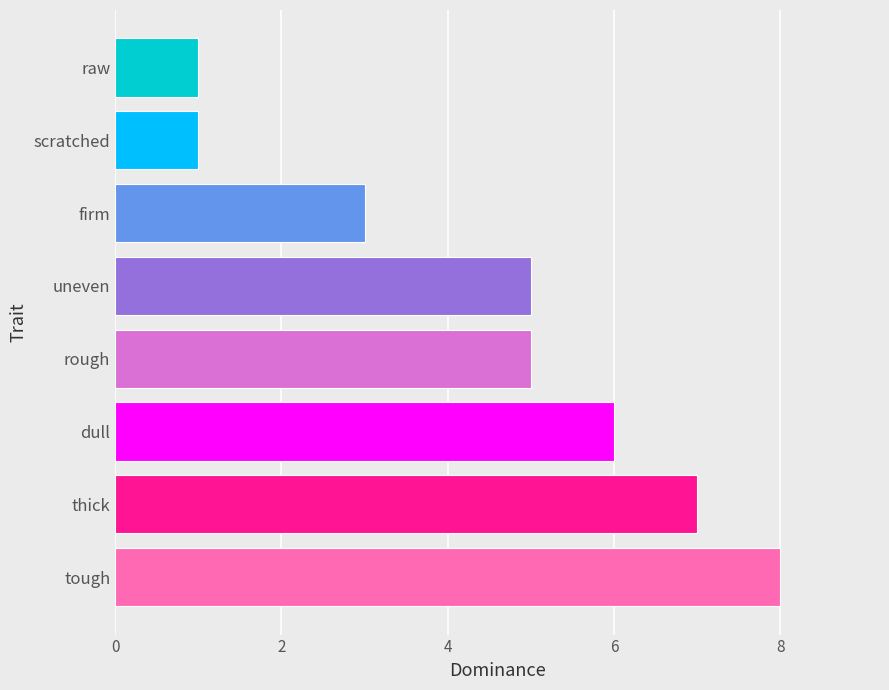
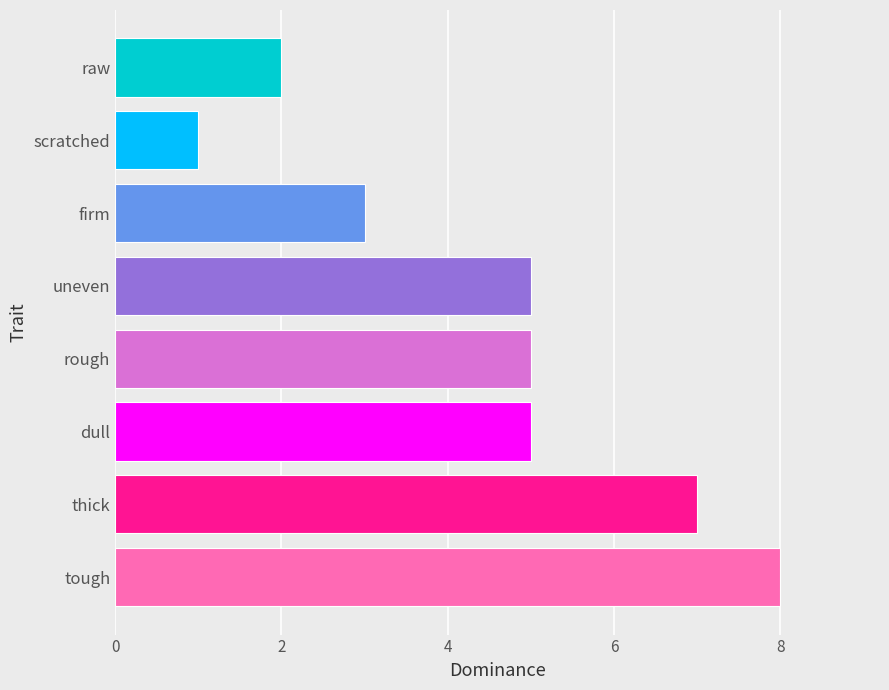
  {
-   "raw": 1,
+   "raw": 2,
    "scratched": 1,
    "firm": 3,
    "uneven": 5,
    "rough": 5,
-   "dull": 6,
+   "dull": 5,
    "thick": 7,
    "tough": 8
  }
